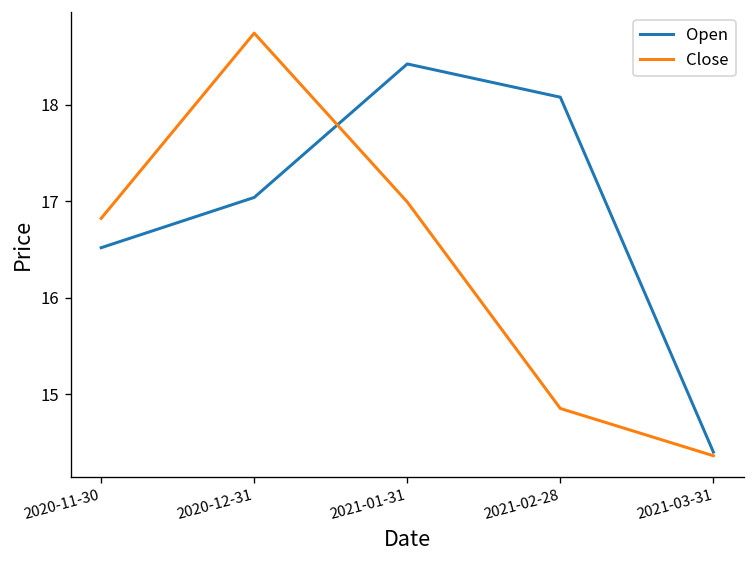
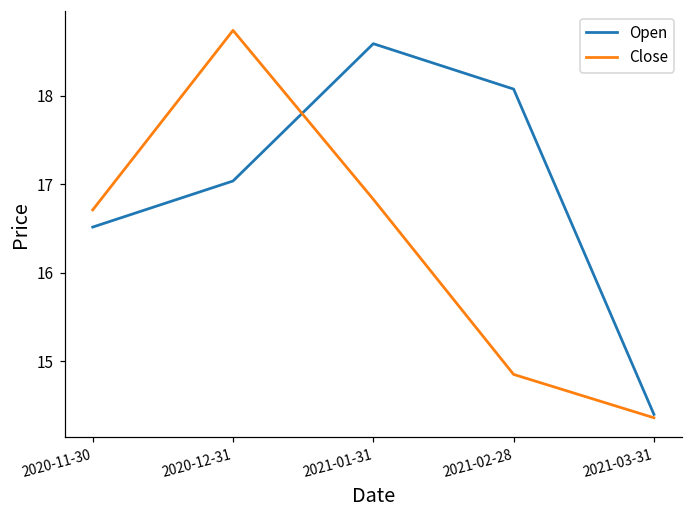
  {
    "Open": {
      "2020-11-30": 16.5,
      "2020-12-31": 17.0,
-     "2021-01-31": 18.4,
+     "2021-01-31": 18.6,
      "2021-02-28": 18.1,
      "2021-03-31": 14.4
    },
    "Close": {
-     "2020-11-30": 16.8,
+     "2020-11-30": 16.7,
      "2020-12-31": 18.7,
-     "2021-01-31": 17.0,
+     "2021-01-31": 16.8,
      "2021-02-28": 14.9,
      "2021-03-31": 14.4
    }
  }
